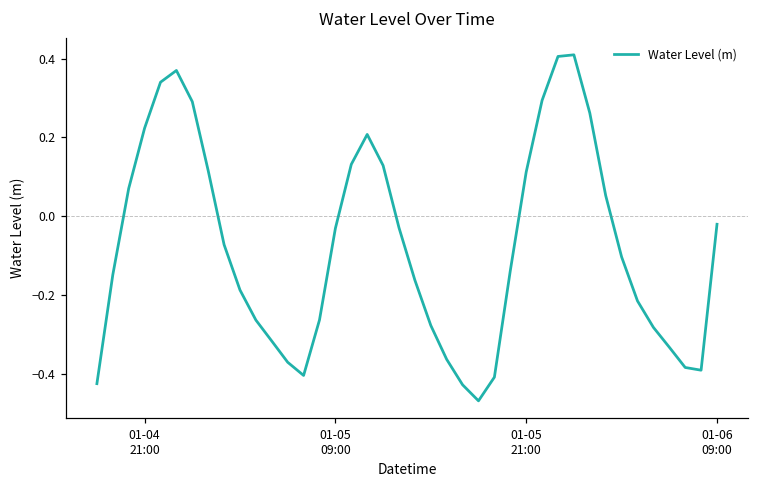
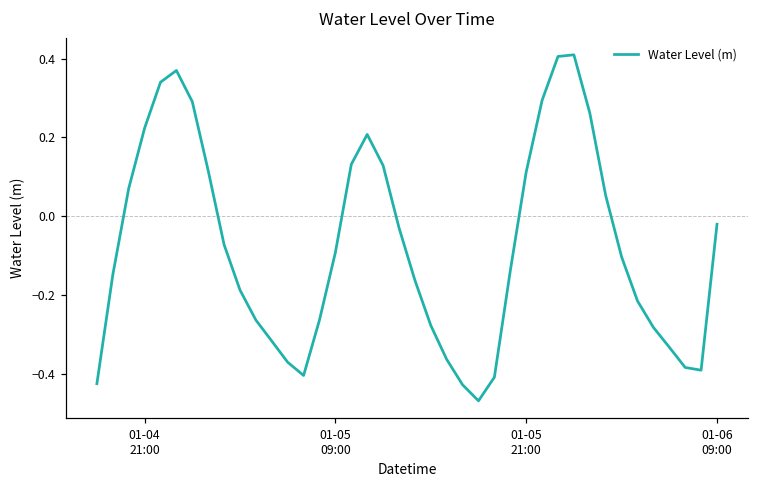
  {
    "01-04 21:00": 0.22,
-   "01-05 09:00": -0.03,
+   "01-05 09:00": -0.09,
    "01-05 21:00": 0.11,
    "01-06 09:00": -0.02
  }
